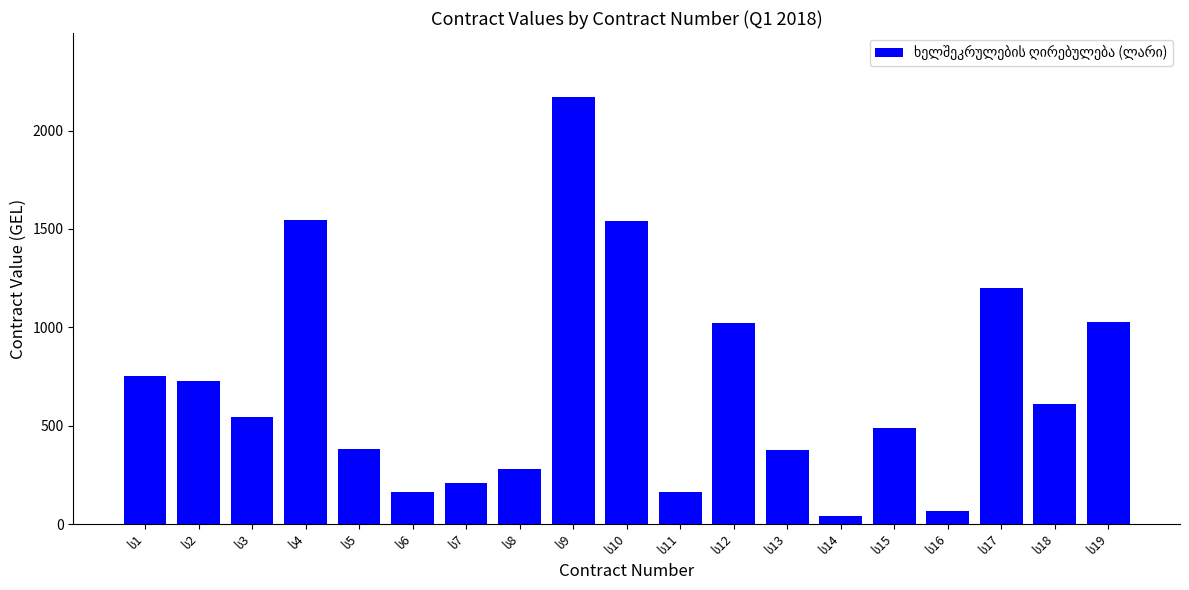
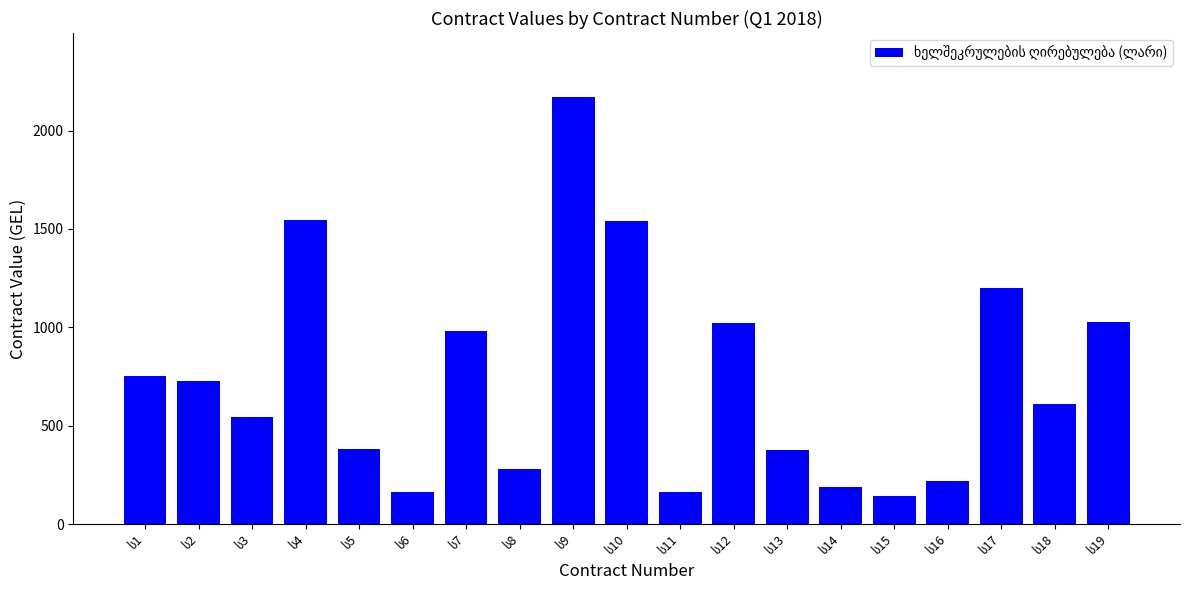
  {
    "ს1": 750,
    "ს2": 730,
    "ს3": 550,
    "ს4": 1550,
    "ს5": 380,
    "ს6": 170,
-   "ს7": 210,
+   "ს7": 980,
    "ს8": 280,
    "ს9": 2170,
    "ს10": 1540,
    "ს11": 170,
    "ს12": 1020,
    "ს13": 380,
-   "ს14": 40,
-   "ს15": 490,
-   "ს16": 60,
+   "ს14": 190,
+   "ს15": 150,
+   "ს16": 220,
    "ს17": 1200,
    "ს18": 610,
    "ს19": 1030
  }
